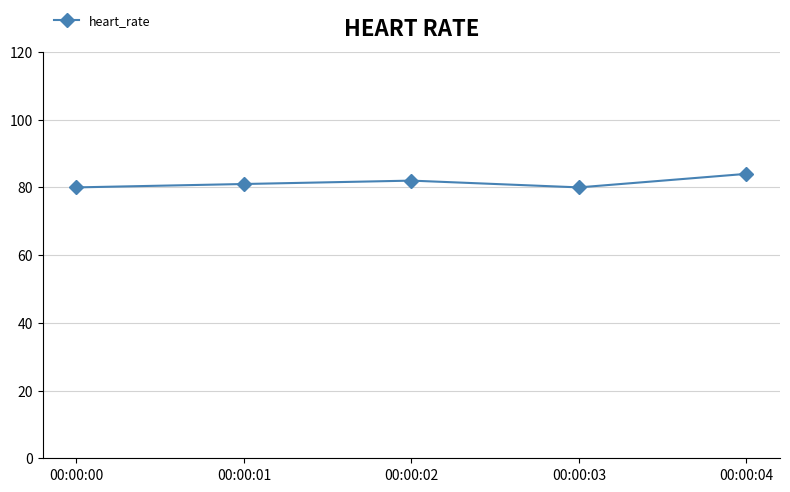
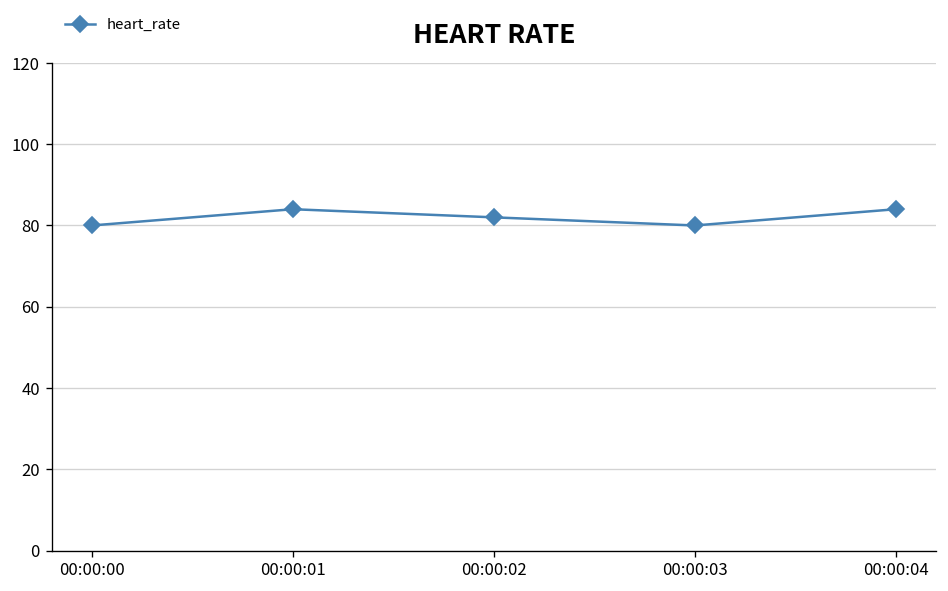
  {
    "00:00:00": 80,
-   "00:00:01": 81,
+   "00:00:01": 84,
    "00:00:02": 82,
    "00:00:03": 80,
    "00:00:04": 84
  }
